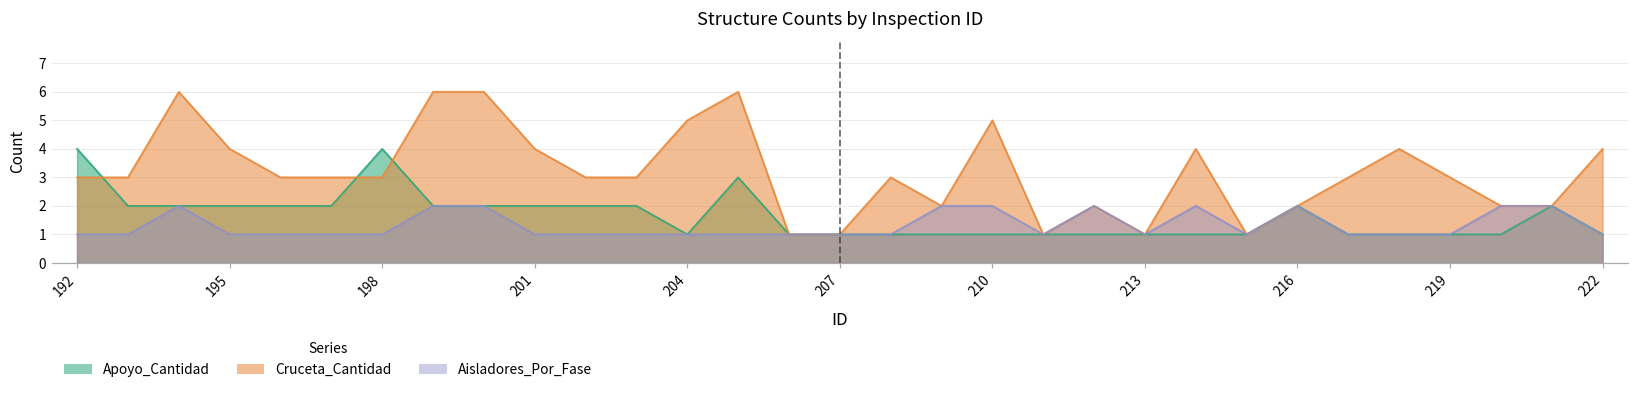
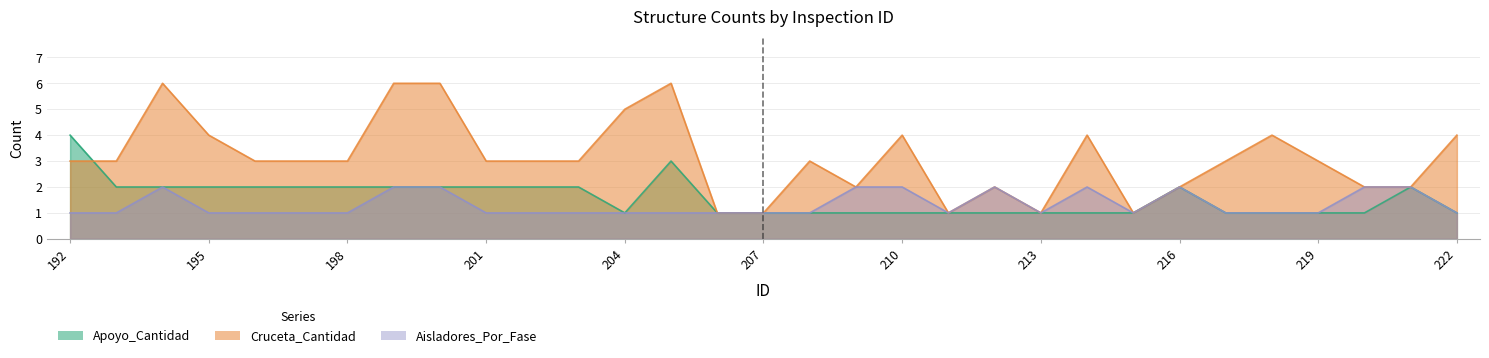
  {
    "Apoyo_Cantidad": {
      "192": 4,
      "195": 2,
-     "198": 4,
+     "198": 2,
      "201": 2,
      "210": 1
    },
    "Cruceta_Cantidad": {
      "192": 3,
      "195": 4,
      "198": 3,
-     "201": 4,
+     "201": 3,
      "204": 5,
-     "210": 5,
+     "210": 4,
      "219": 3,
      "222": 4
    },
    "Aisladores_Por_Fase": {
      "192": 1,
      "195": 1,
      "198": 1,
      "201": 1,
      "210": 2
    }
  }
